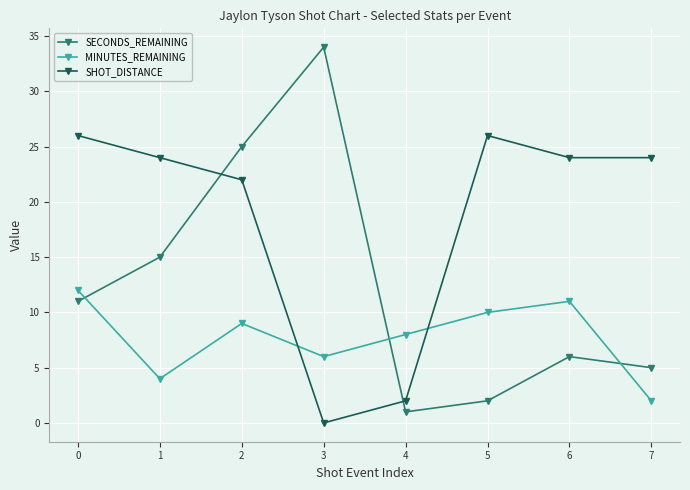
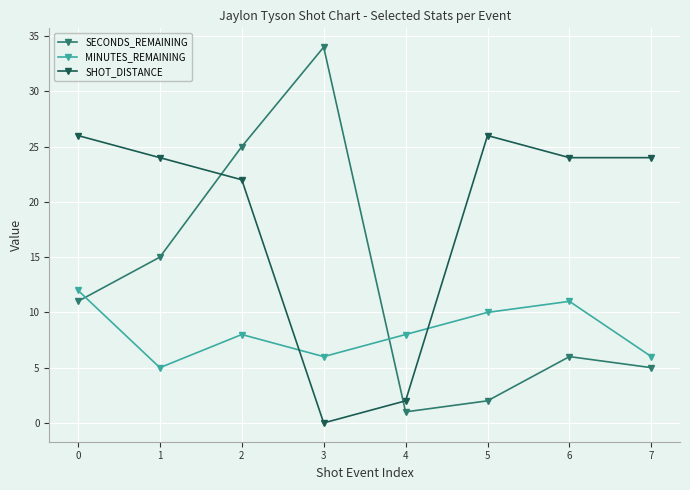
  {
    "MINUTES_REMAINING": {
      "0": 12,
-     "1": 4,
-     "2": 9,
+     "1": 5,
+     "2": 8,
      "3": 6,
      "4": 8,
      "5": 10,
      "6": 11,
-     "7": 2
+     "7": 6
    }
  }
